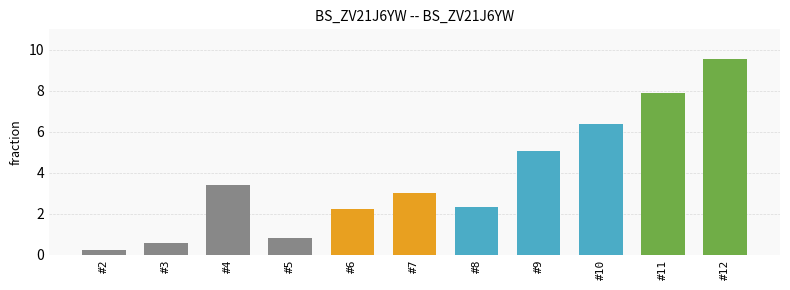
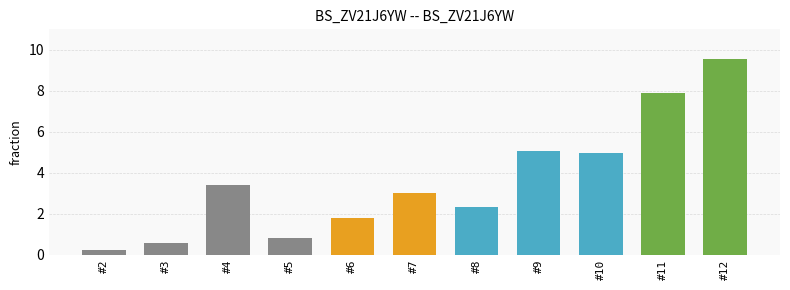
  {
    "#2": 0.2,
    "#3": 0.6,
    "#4": 3.4,
    "#5": 0.8,
-   "#6": 2.3,
+   "#6": 1.8,
    "#7": 3.0,
    "#8": 2.4,
    "#9": 5.1,
-   "#10": 6.4,
+   "#10": 5.0,
    "#11": 7.9,
    "#12": 9.6
  }
